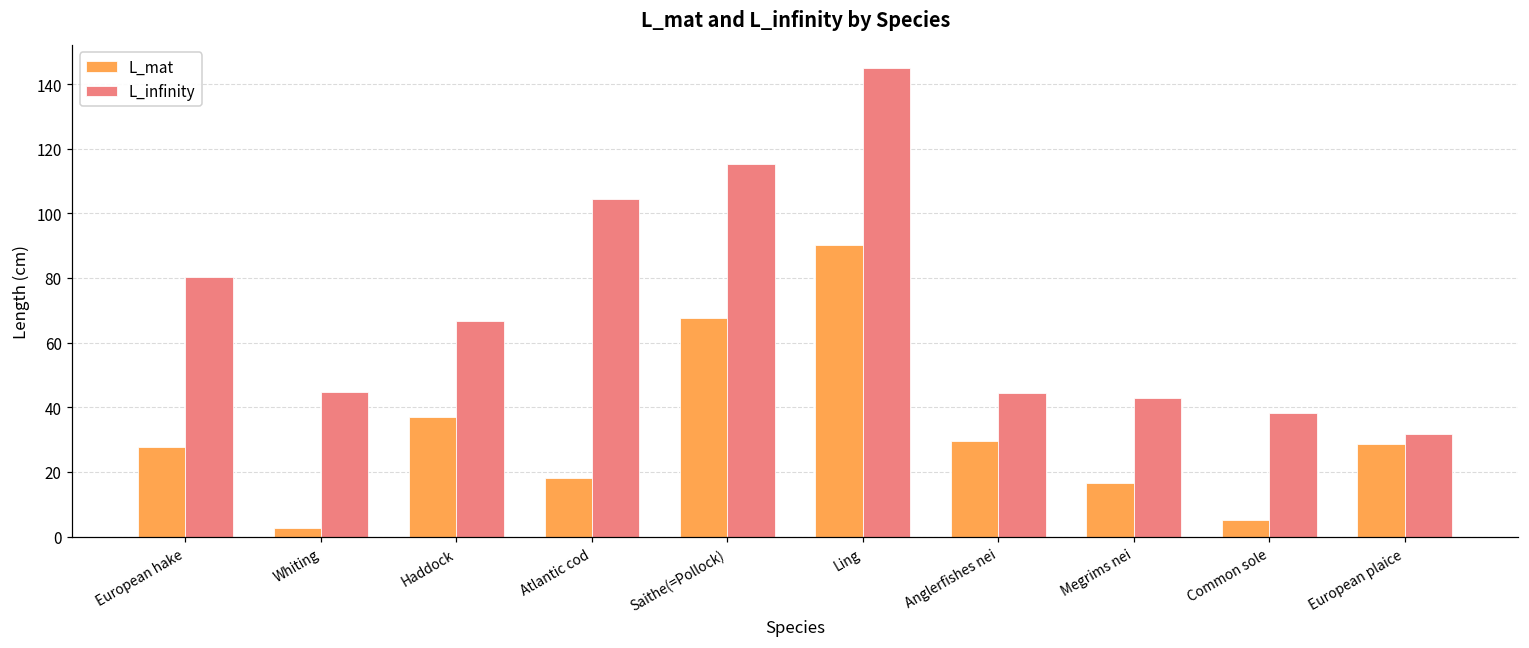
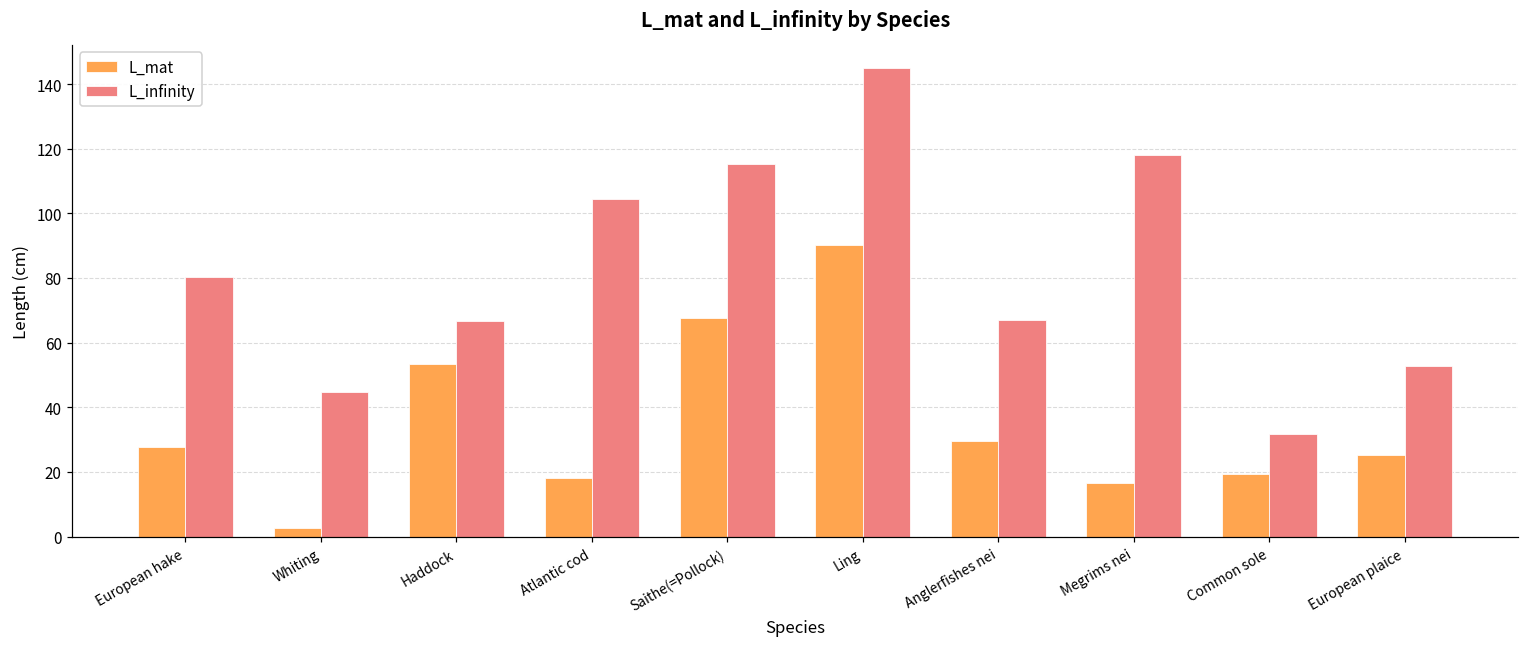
  {
    "L_mat": {
      "European hake": 28,
      "Whiting": 3,
-     "Haddock": 37,
+     "Haddock": 53,
      "Atlantic cod": 18,
      "Saithe(=Pollock)": 68,
      "Ling": 90,
      "Anglerfishes nei": 30,
      "Megrims nei": 17,
-     "Common sole": 5,
-     "European plaice": 29
+     "Common sole": 19,
+     "European plaice": 25
    },
    "L_infinity": {
      "European hake": 80,
      "Whiting": 45,
      "Haddock": 67,
      "Atlantic cod": 104,
      "Saithe(=Pollock)": 115,
      "Ling": 145,
-     "Anglerfishes nei": 44,
-     "Megrims nei": 43,
-     "Common sole": 38,
-     "European plaice": 32
+     "Anglerfishes nei": 67,
+     "Megrims nei": 118,
+     "Common sole": 32,
+     "European plaice": 53
    }
  }
